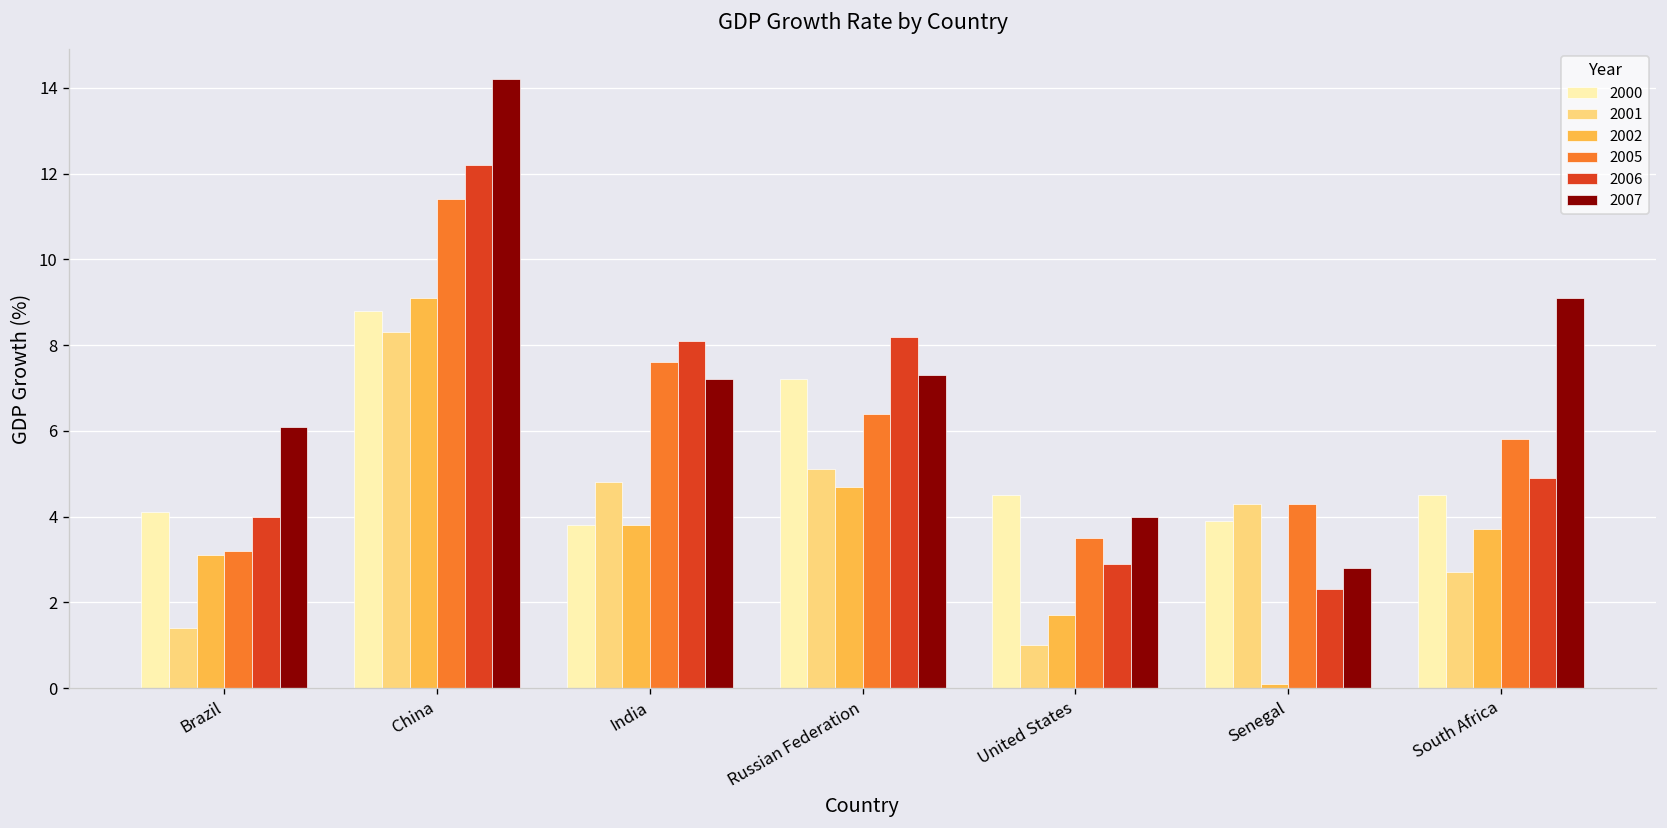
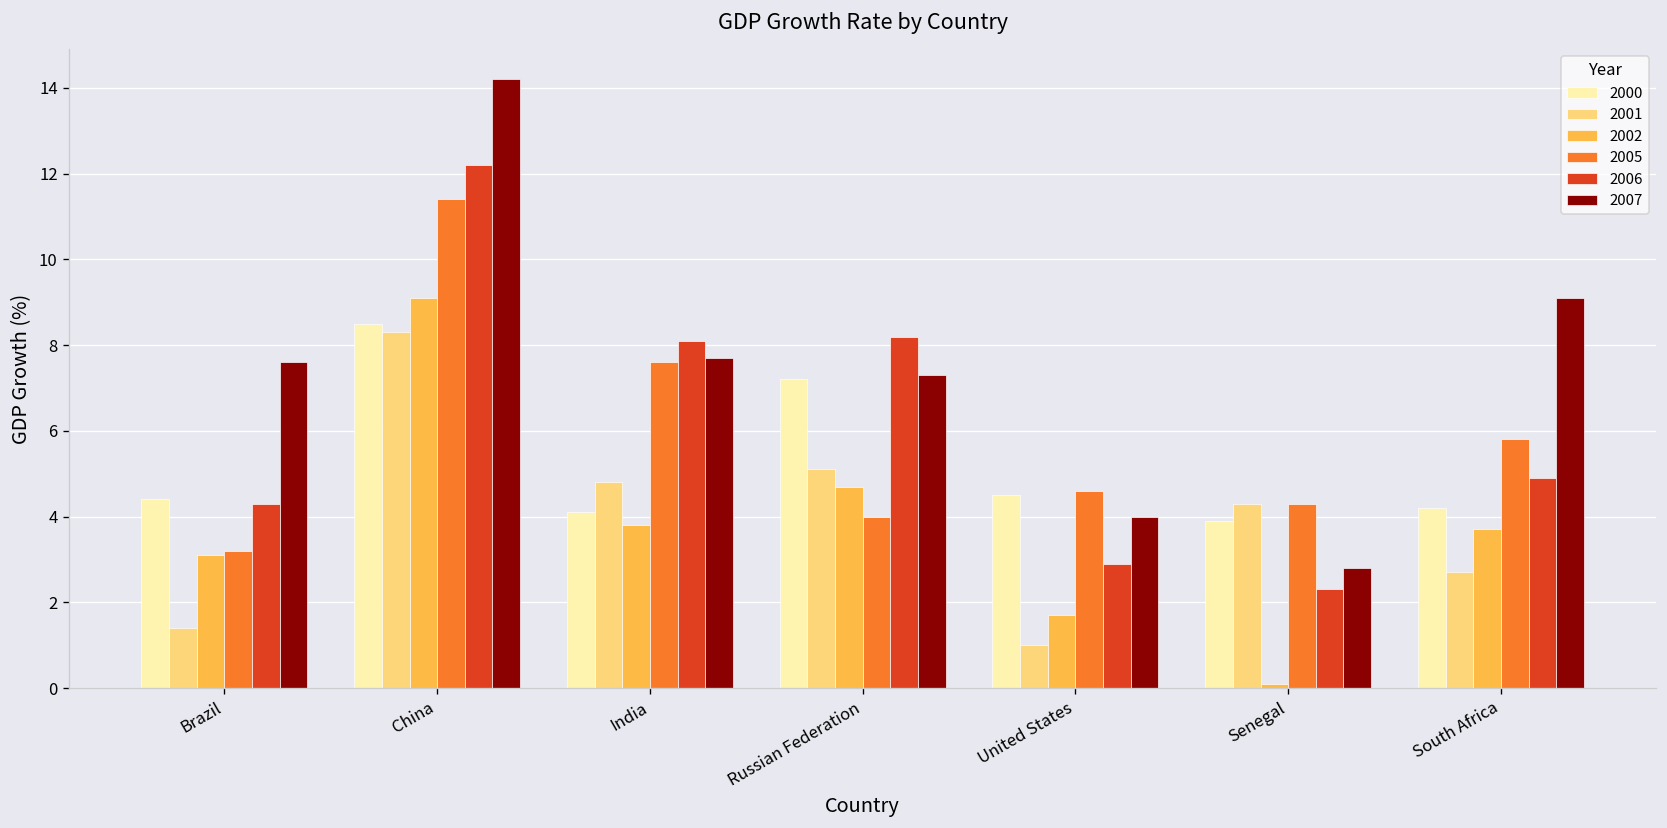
  {
    "2000": {
-     "Brazil": 4.1,
-     "China": 8.8,
-     "India": 3.8,
+     "Brazil": 4.4,
+     "China": 8.5,
+     "India": 4.1,
      "Russian Federation": 7.2,
      "United States": 4.5,
      "Senegal": 3.9,
-     "South Africa": 4.5
+     "South Africa": 4.2
    },
    "2005": {
      "Brazil": 3.2,
      "China": 11.4,
      "India": 7.6,
-     "Russian Federation": 6.4,
-     "United States": 3.5,
+     "Russian Federation": 4.0,
+     "United States": 4.6,
      "Senegal": 4.3,
      "South Africa": 5.8
    },
    "2006": {
-     "Brazil": 4.0,
+     "Brazil": 4.3,
      "China": 12.2,
      "India": 8.1,
      "Russian Federation": 8.2,
      "United States": 2.9,
      "Senegal": 2.3,
      "South Africa": 4.9
    },
    "2007": {
-     "Brazil": 6.1,
+     "Brazil": 7.6,
      "China": 14.2,
-     "India": 7.2,
+     "India": 7.7,
      "Russian Federation": 7.3,
      "United States": 4.0,
      "Senegal": 2.8,
      "South Africa": 9.1
    }
  }
